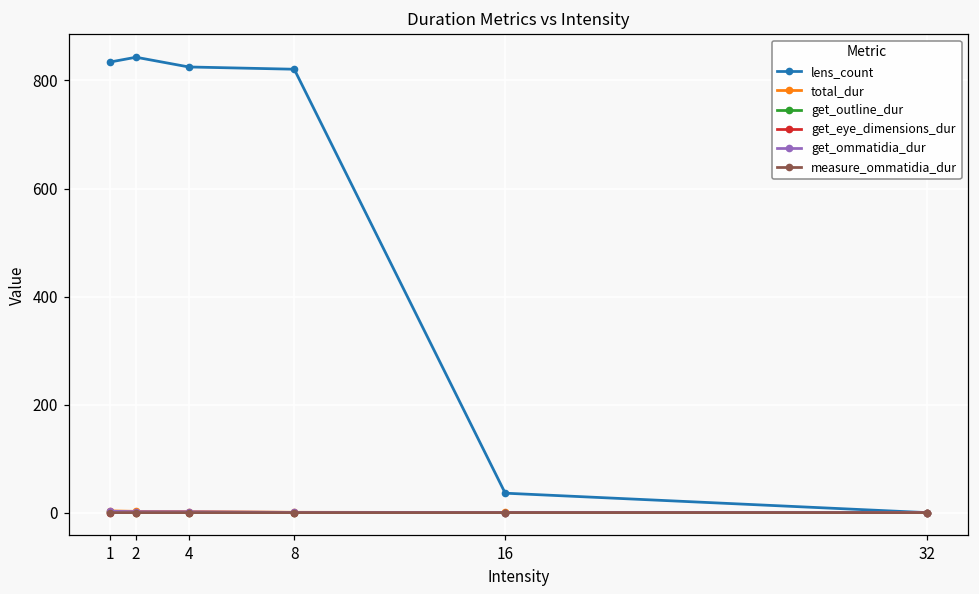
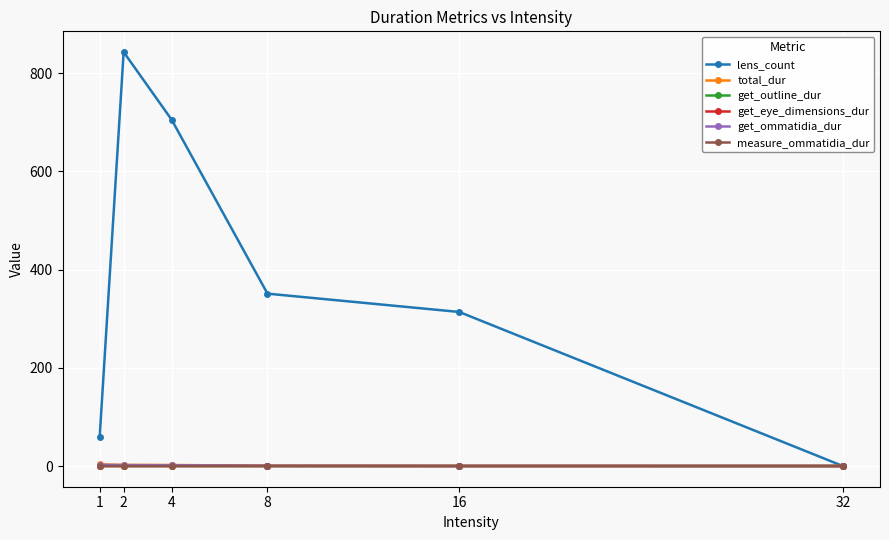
  {
    "lens_count": {
-     "1": 830,
+     "1": 60,
      "2": 840,
-     "4": 830,
-     "8": 820,
-     "16": 40
+     "4": 710,
+     "8": 350,
+     "16": 310
    }
  }
